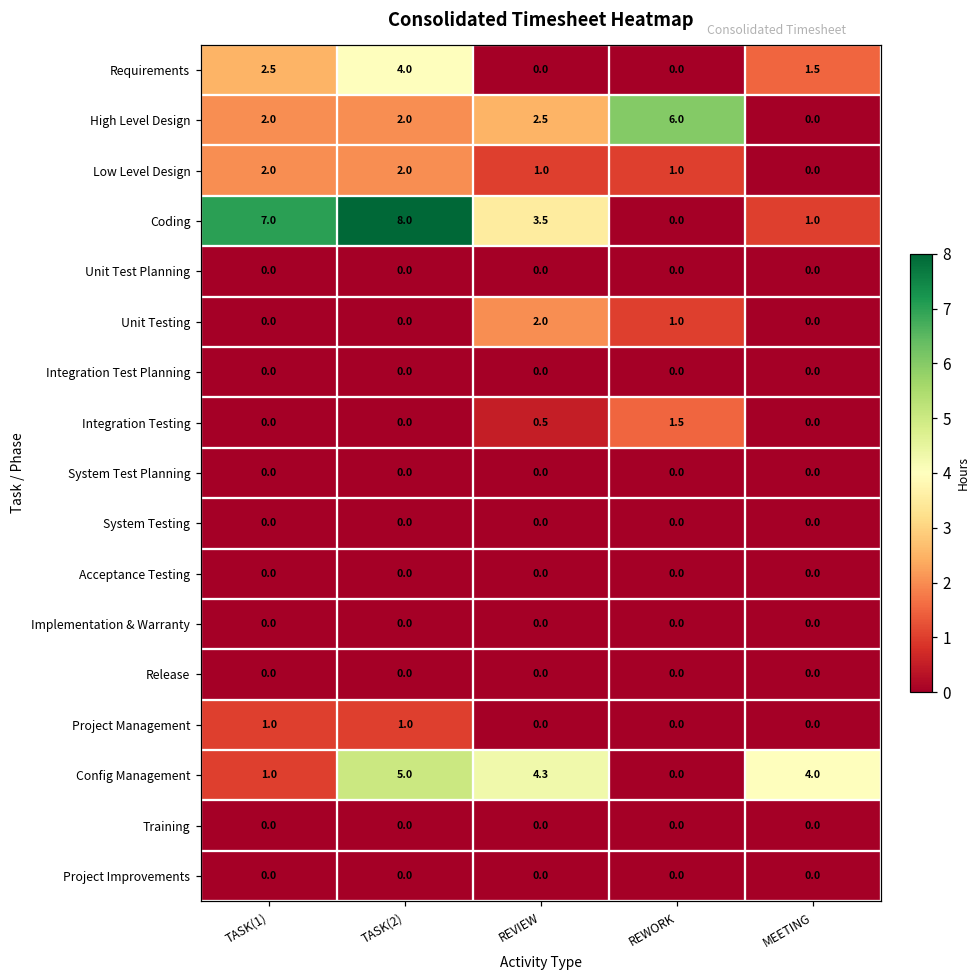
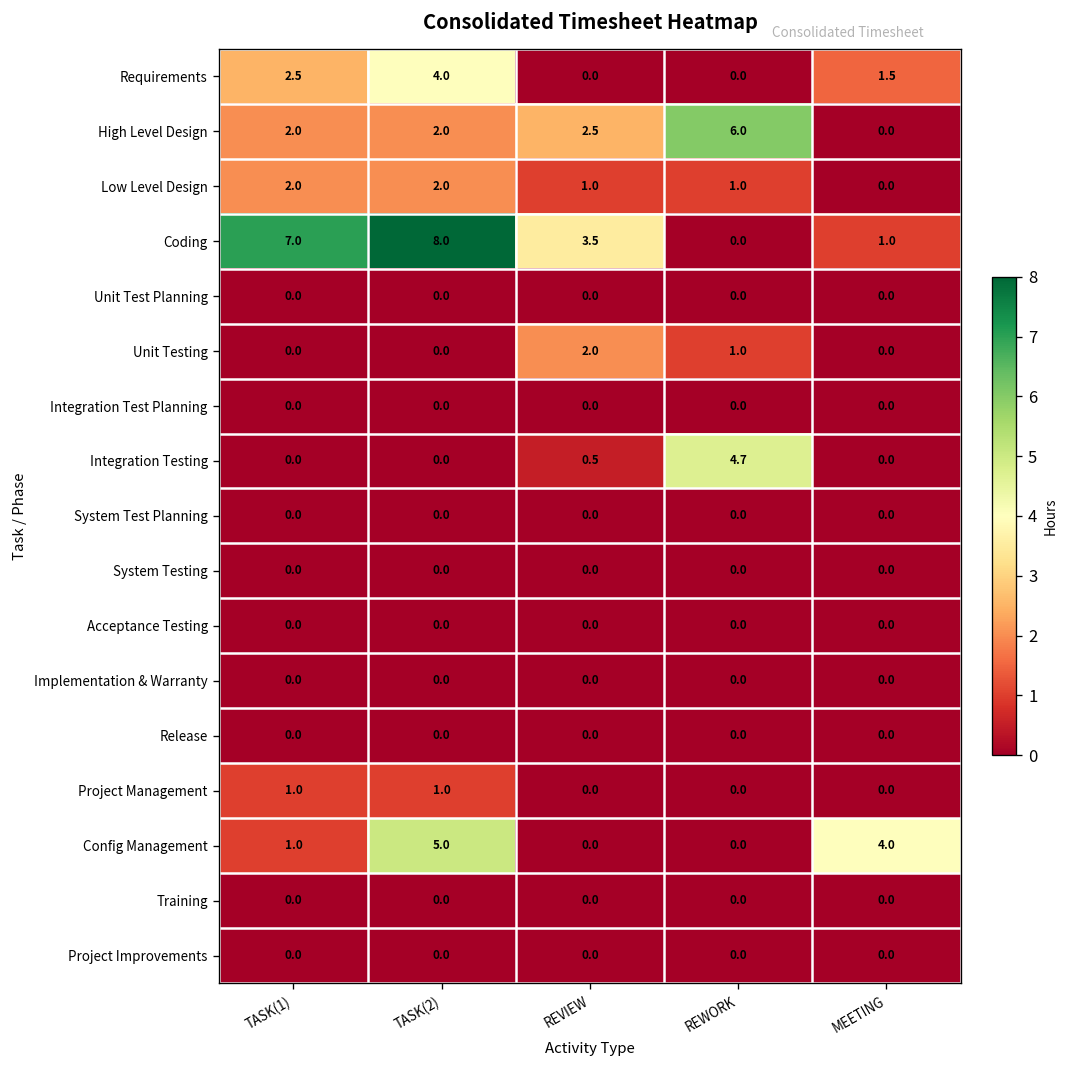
  {
    "Requirements": {
      "TASK(1)": 2.5,
      "TASK(2)": 4.0,
      "REVIEW": 0.0,
      "REWORK": 0.0,
      "MEETING": 1.5
    },
    "High Level Design": {
      "TASK(1)": 2.0,
      "TASK(2)": 2.0,
      "REVIEW": 2.5,
      "REWORK": 6.0,
      "MEETING": 0.0
    },
    "Low Level Design": {
      "TASK(1)": 2.0,
      "TASK(2)": 2.0,
      "REVIEW": 1.0,
      "REWORK": 1.0,
      "MEETING": 0.0
    },
    "Coding": {
      "TASK(1)": 7.0,
      "TASK(2)": 8.0,
      "REVIEW": 3.5,
      "REWORK": 0.0,
      "MEETING": 1.0
    },
    "Unit Test Planning": {
      "TASK(1)": 0.0,
      "TASK(2)": 0.0,
      "REVIEW": 0.0,
      "REWORK": 0.0,
      "MEETING": 0.0
    },
    "Unit Testing": {
      "TASK(1)": 0.0,
      "TASK(2)": 0.0,
      "REVIEW": 2.0,
      "REWORK": 1.0,
      "MEETING": 0.0
    },
    "Integration Test Planning": {
      "TASK(1)": 0.0,
      "TASK(2)": 0.0,
      "REVIEW": 0.0,
      "REWORK": 0.0,
      "MEETING": 0.0
    },
    "Integration Testing": {
      "TASK(1)": 0.0,
      "TASK(2)": 0.0,
      "REVIEW": 0.5,
-     "REWORK": 1.5,
+     "REWORK": 4.7,
      "MEETING": 0.0
    },
    "System Test Planning": {
      "TASK(1)": 0.0,
      "TASK(2)": 0.0,
      "REVIEW": 0.0,
      "REWORK": 0.0,
      "MEETING": 0.0
    },
    "System Testing": {
      "TASK(1)": 0.0,
      "TASK(2)": 0.0,
      "REVIEW": 0.0,
      "REWORK": 0.0,
      "MEETING": 0.0
    },
    "Acceptance Testing": {
      "TASK(1)": 0.0,
      "TASK(2)": 0.0,
      "REVIEW": 0.0,
      "REWORK": 0.0,
      "MEETING": 0.0
    },
    "Implementation & Warranty": {
      "TASK(1)": 0.0,
      "TASK(2)": 0.0,
      "REVIEW": 0.0,
      "REWORK": 0.0,
      "MEETING": 0.0
    },
    "Release": {
      "TASK(1)": 0.0,
      "TASK(2)": 0.0,
      "REVIEW": 0.0,
      "REWORK": 0.0,
      "MEETING": 0.0
    },
    "Project Management": {
      "TASK(1)": 1.0,
      "TASK(2)": 1.0,
      "REVIEW": 0.0,
      "REWORK": 0.0,
      "MEETING": 0.0
    },
    "Config Management": {
      "TASK(1)": 1.0,
      "TASK(2)": 5.0,
-     "REVIEW": 4.3,
+     "REVIEW": 0.0,
      "REWORK": 0.0,
      "MEETING": 4.0
    },
    "Training": {
      "TASK(1)": 0.0,
      "TASK(2)": 0.0,
      "REVIEW": 0.0,
      "REWORK": 0.0,
      "MEETING": 0.0
    },
    "Project Improvements": {
      "TASK(1)": 0.0,
      "TASK(2)": 0.0,
      "REVIEW": 0.0,
      "REWORK": 0.0,
      "MEETING": 0.0
    }
  }
